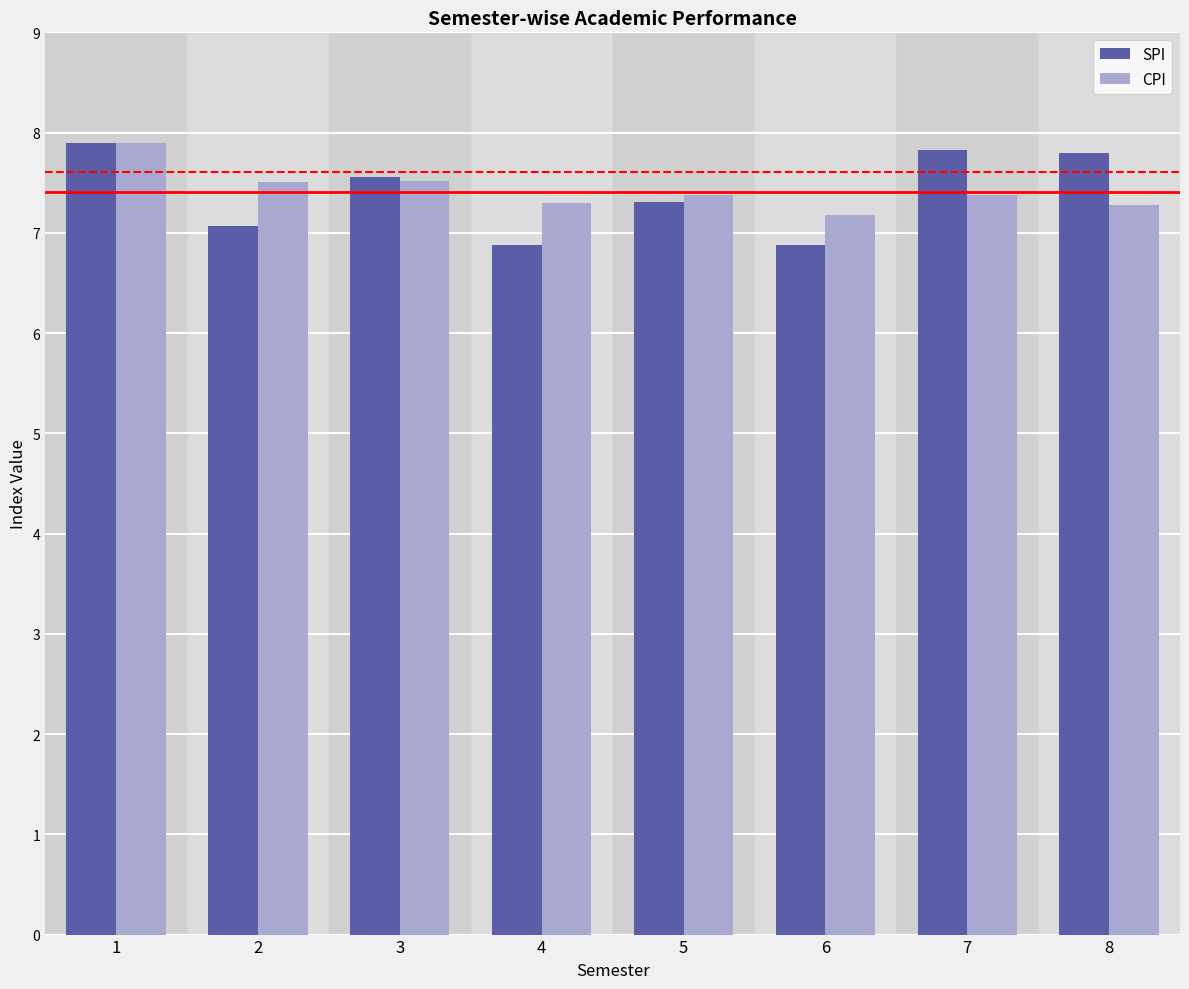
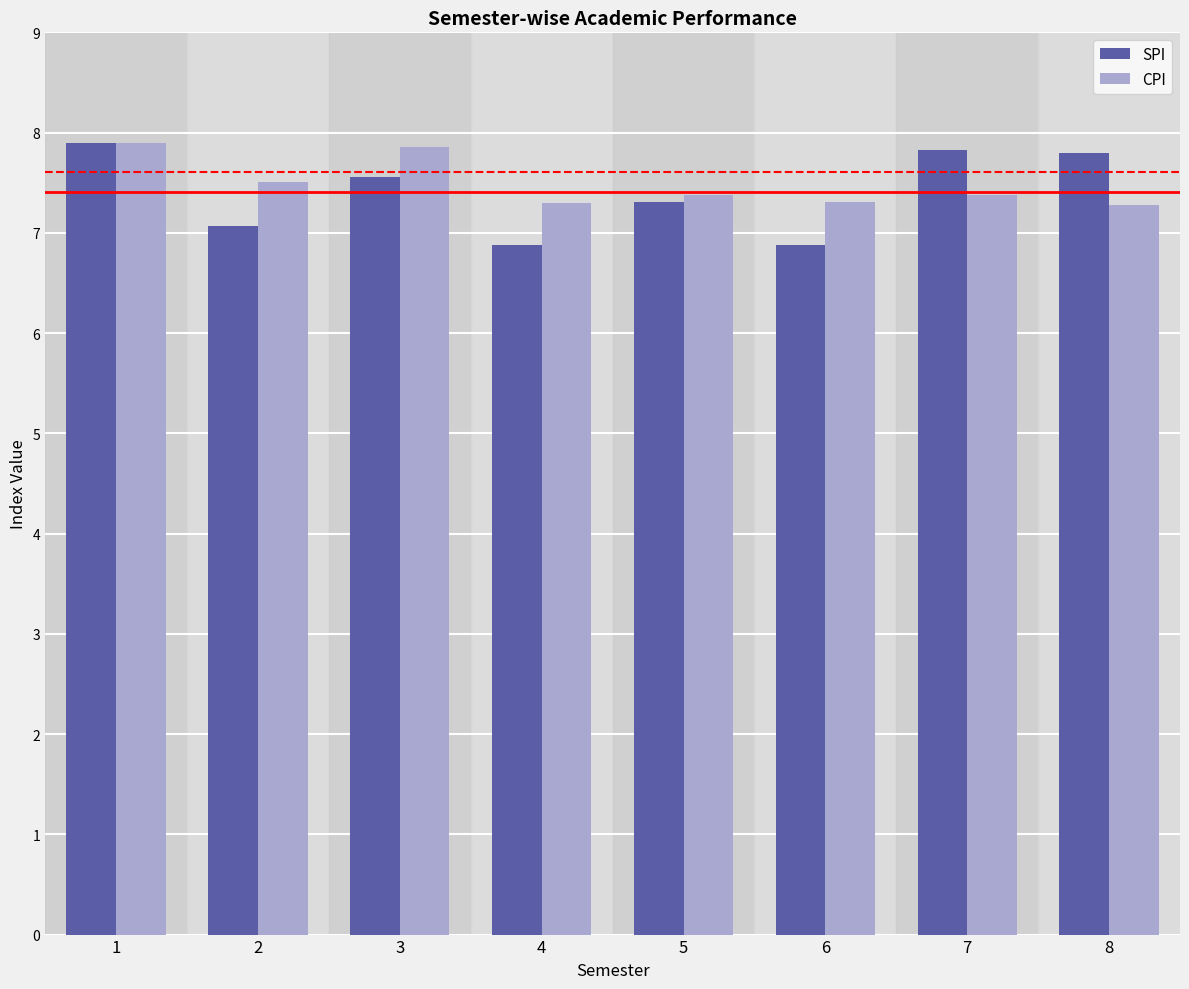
  {
    "SPI": {
      "1": 7.90,
      "2": 7.07,
      "3": 7.56,
      "4": 6.88,
      "5": 7.31,
      "6": 6.88,
      "7": 7.83,
      "8": 7.80
    },
    "CPI": {
      "1": 7.90,
      "2": 7.51,
-     "3": 7.52,
+     "3": 7.86,
      "4": 7.30,
      "5": 7.38,
-     "6": 7.18,
+     "6": 7.31,
      "7": 7.38,
      "8": 7.28
    }
  }
